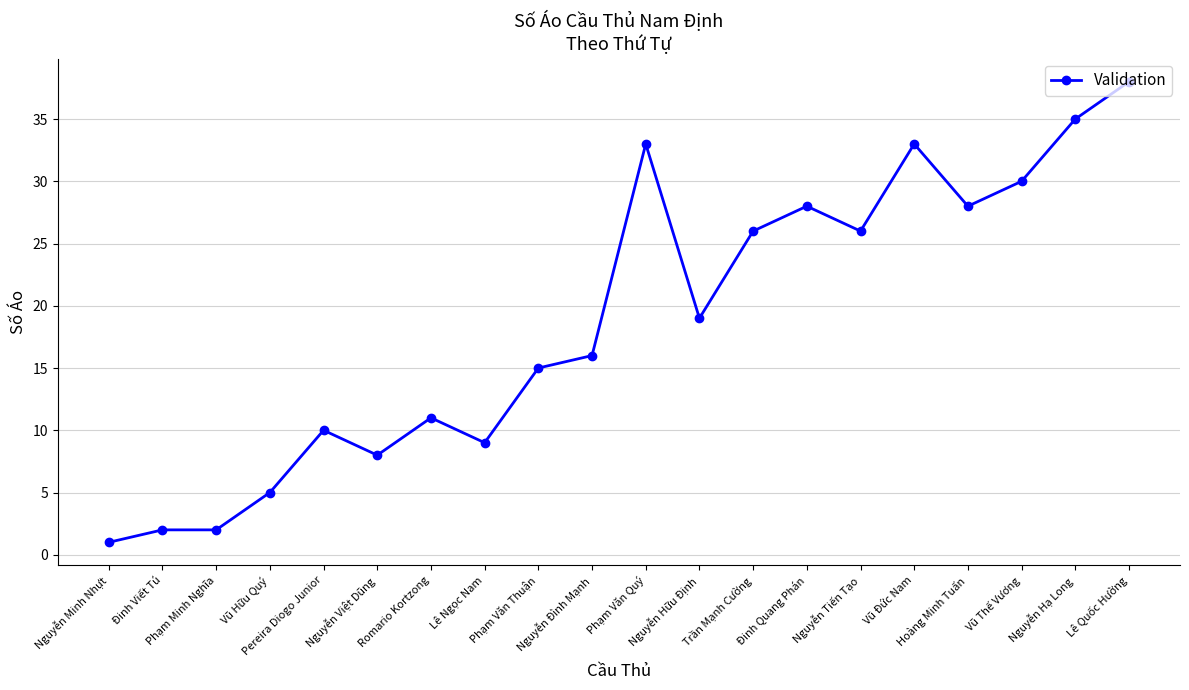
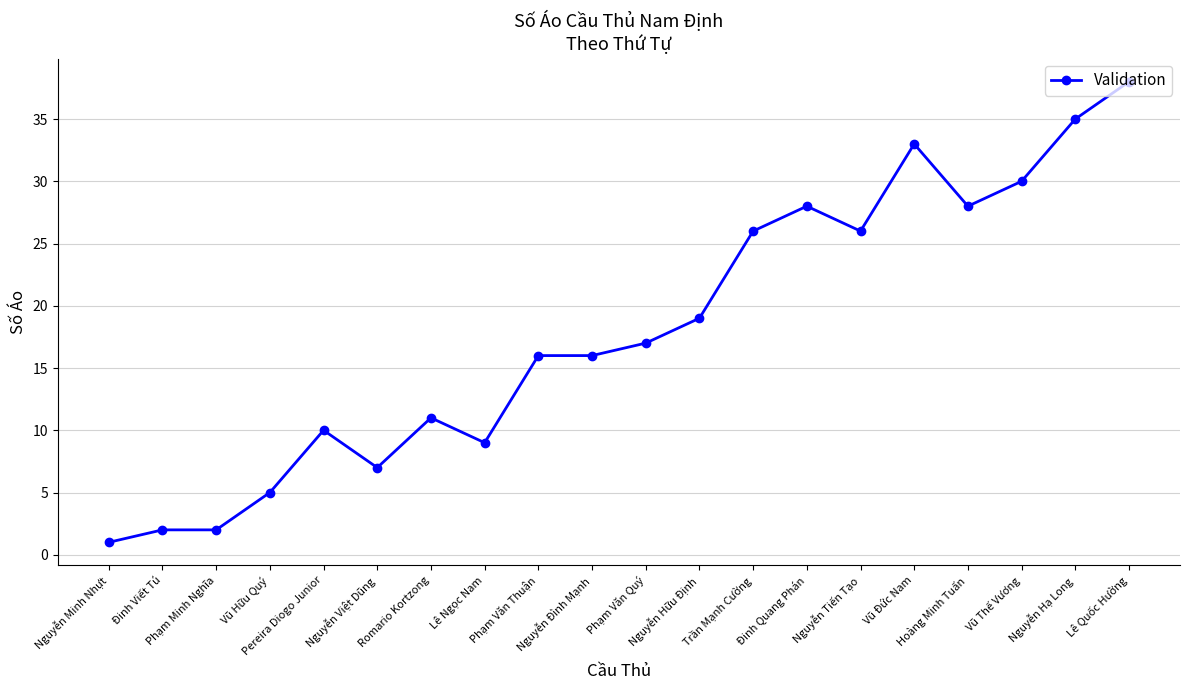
  {
    "Nguyễn Minh Nhựt": 1,
    "Đinh Viết Tú": 2,
    "Phạm Minh Nghĩa": 2,
    "Vũ Hữu Quý": 5,
    "Pereira Diogo Junior": 10,
-   "Nguyễn Việt Dũng": 8,
+   "Nguyễn Việt Dũng": 7,
    "Romario Kortzong": 11,
    "Lê Ngọc Nam": 9,
-   "Phạm Văn Thuận": 15,
+   "Phạm Văn Thuận": 16,
    "Nguyễn Đình Mạnh": 16,
-   "Phạm Văn Quý": 33,
+   "Phạm Văn Quý": 17,
    "Nguyễn Hữu Định": 19,
    "Trần Mạnh Cường": 26,
    "Đinh Quang Phán": 28,
    "Nguyễn Tiến Tạo": 26,
    "Vũ Đức Nam": 33,
    "Hoàng Minh Tuấn": 28,
    "Vũ Thế Vương": 30,
    "Nguyễn Hạ Long": 35
  }
